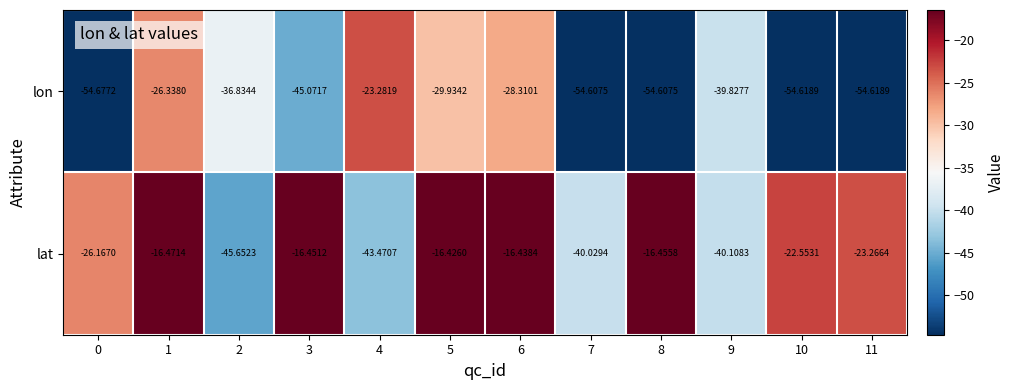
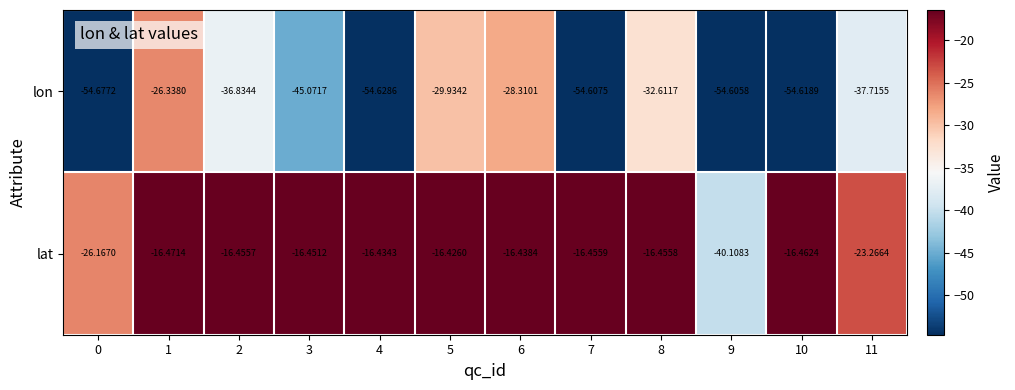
  {
    "lon": {
      "0": -54.6772,
      "1": -26.3380,
      "2": -36.8344,
      "3": -45.0717,
-     "4": -23.2819,
+     "4": -54.6286,
      "5": -29.9342,
      "6": -28.3101,
      "7": -54.6075,
-     "8": -54.6075,
-     "9": -39.8277,
+     "8": -32.6117,
+     "9": -54.6058,
      "10": -54.6189,
-     "11": -54.6189
+     "11": -37.7155
    },
    "lat": {
      "0": -26.1670,
      "1": -16.4714,
-     "2": -45.6523,
+     "2": -16.4557,
      "3": -16.4512,
-     "4": -43.4707,
+     "4": -16.4343,
      "5": -16.4260,
      "6": -16.4384,
-     "7": -40.0294,
+     "7": -16.4559,
      "8": -16.4558,
      "9": -40.1083,
-     "10": -22.5531,
+     "10": -16.4624,
      "11": -23.2664
    }
  }
